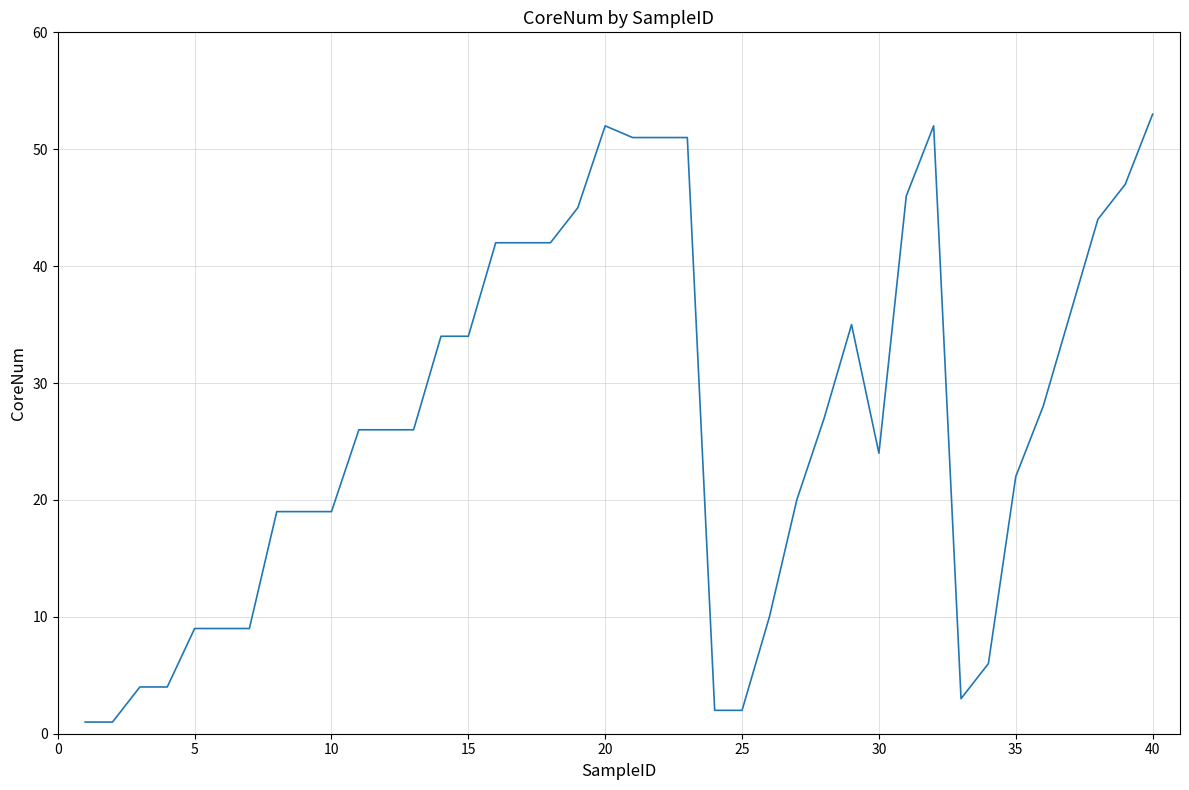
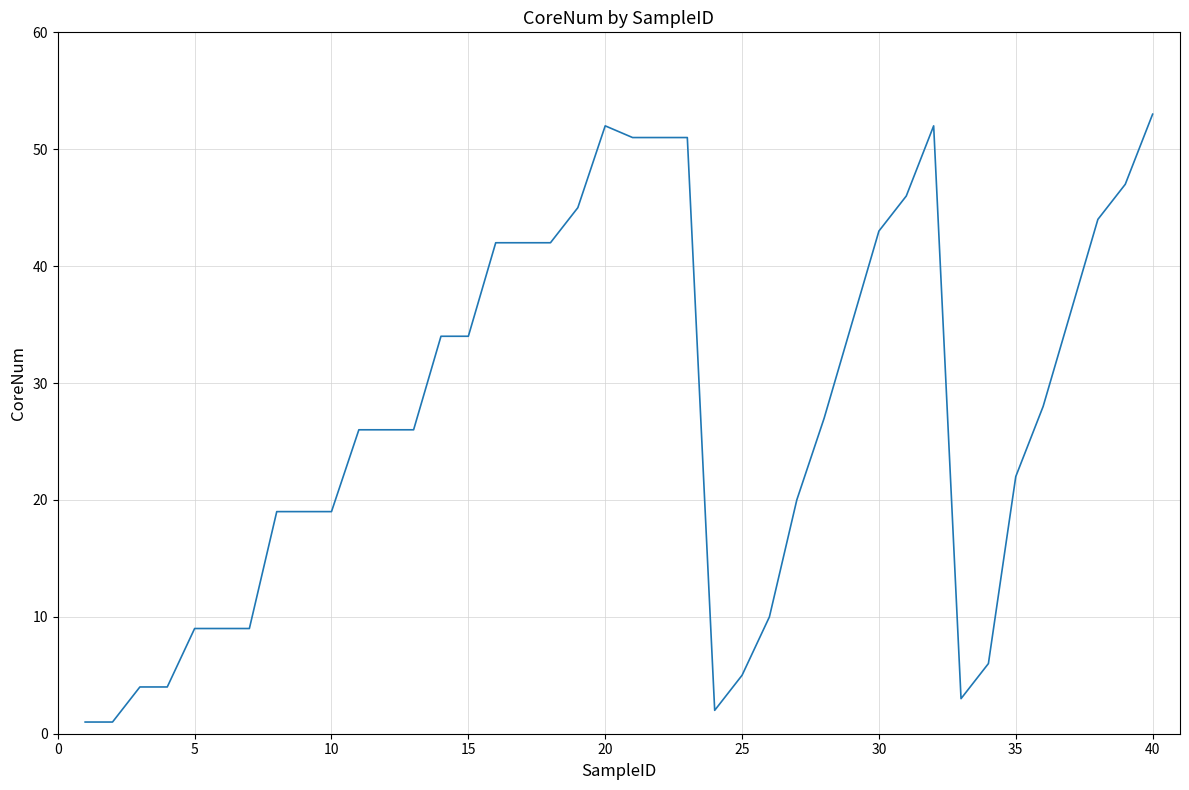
  {
    "5": 9,
    "10": 19,
    "15": 34,
    "20": 52,
-   "25": 2,
-   "30": 24,
+   "25": 5,
+   "30": 43,
    "35": 22,
    "40": 53
  }
